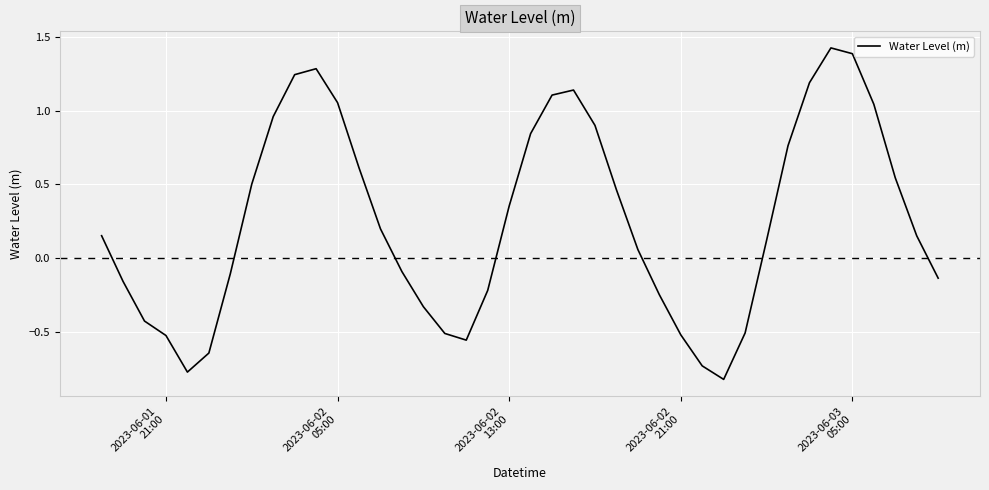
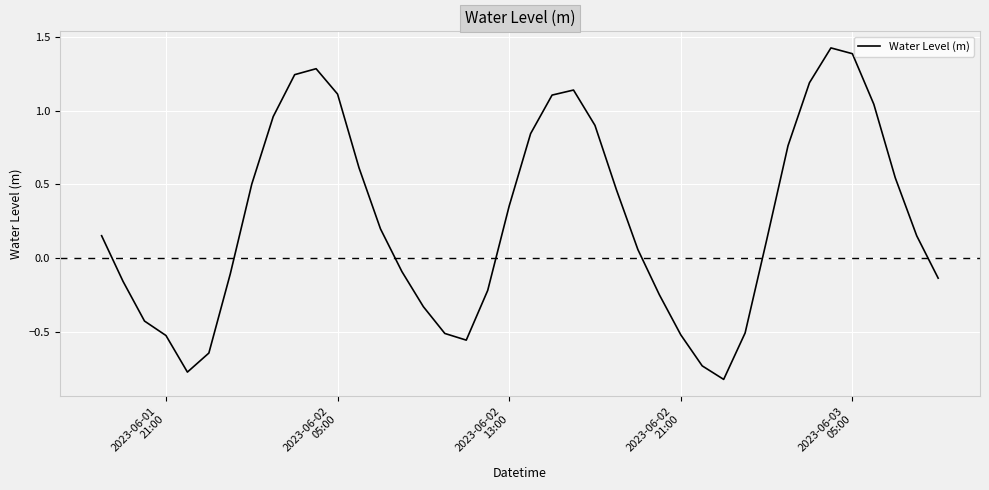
  {
    "2023-06-01 21:00": -0.52,
-   "2023-06-02 05:00": 1.05,
+   "2023-06-02 05:00": 1.11,
    "2023-06-02 13:00": 0.35,
    "2023-06-02 21:00": -0.52,
    "2023-06-03 05:00": 1.39
  }
